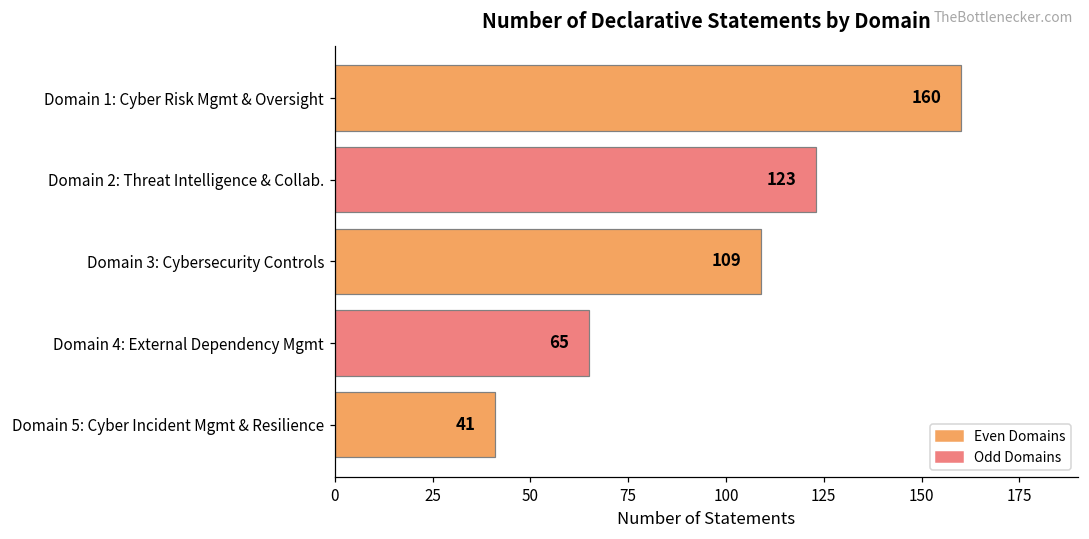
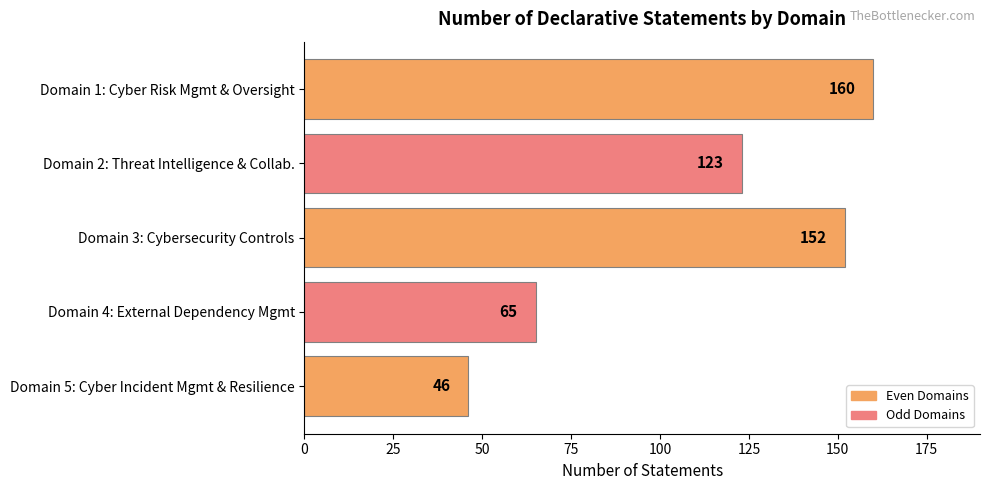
  {
    "Domain 1: Cyber Risk Mgmt & Oversight": 160,
    "Domain 2: Threat Intelligence & Collab.": 123,
-   "Domain 3: Cybersecurity Controls": 109,
+   "Domain 3: Cybersecurity Controls": 152,
    "Domain 4: External Dependency Mgmt": 65,
-   "Domain 5: Cyber Incident Mgmt & Resilience": 41
+   "Domain 5: Cyber Incident Mgmt & Resilience": 46
  }
